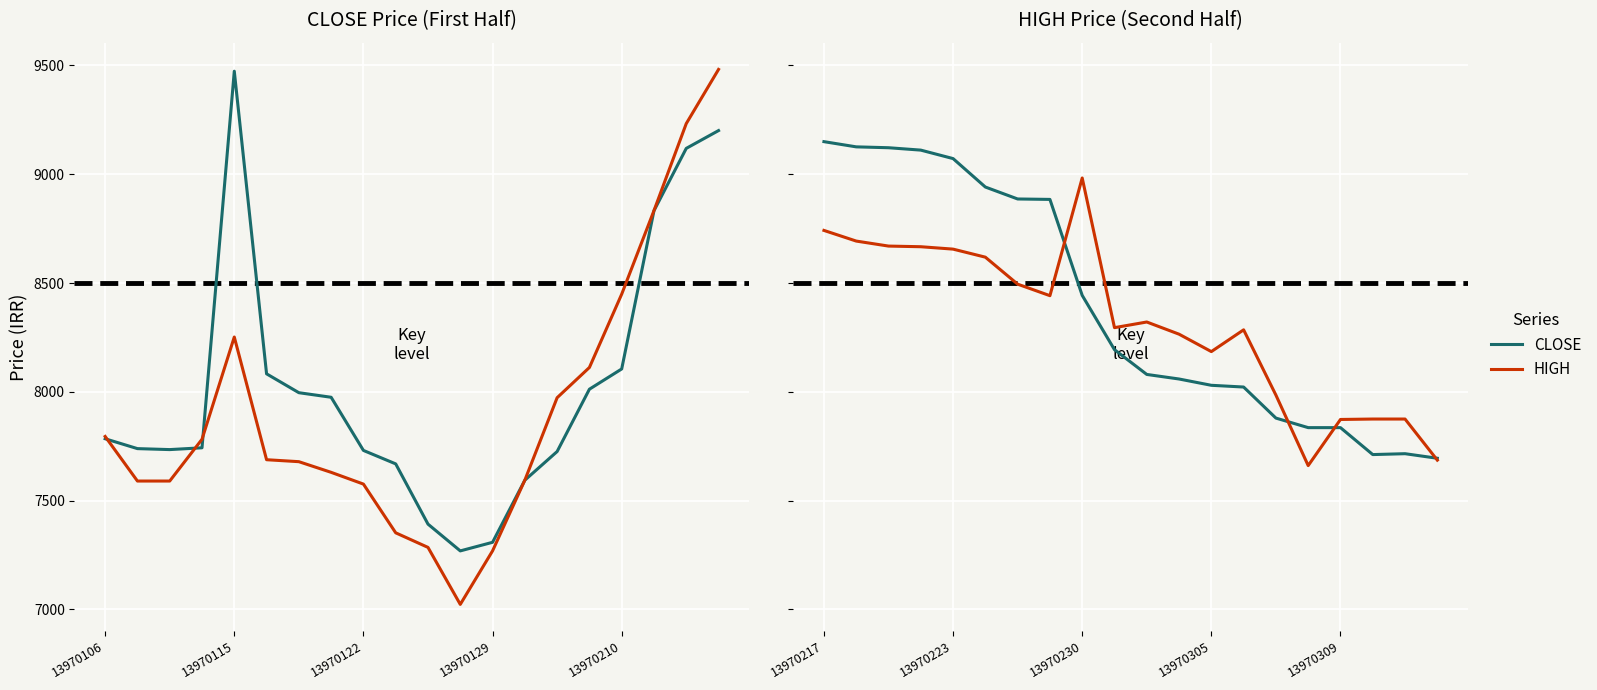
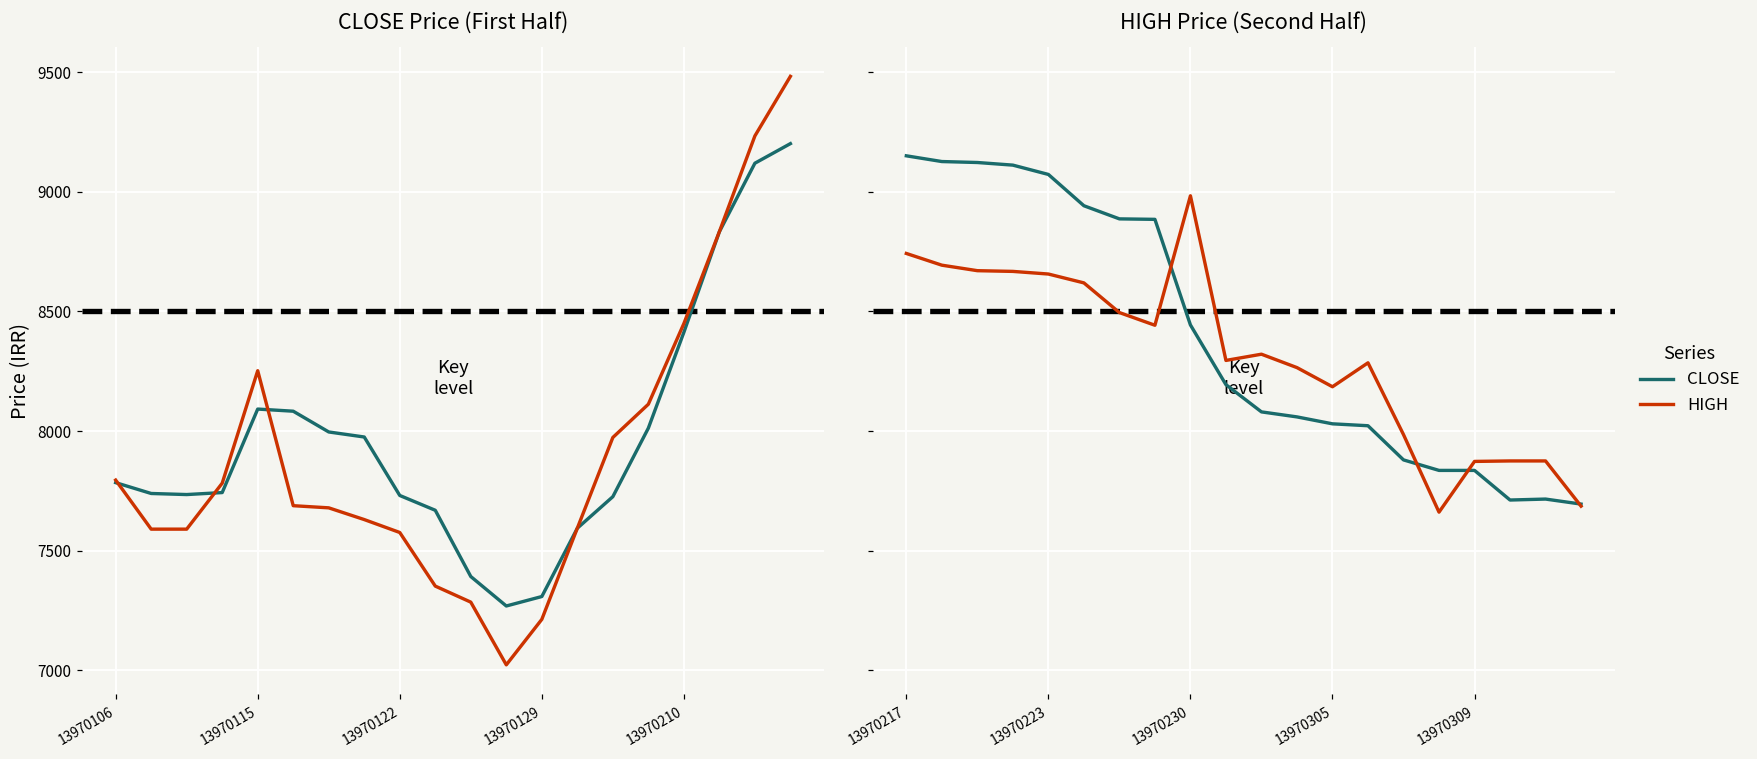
  {
    "CLOSE Price (First Half)": {
      "CLOSE": {
-       "13970115": 9470,
+       "13970115": 8090,
        "13970122": 7730,
        "13970129": 7310,
-       "13970210": 8110
+       "13970210": 8410
      },
      "HIGH": {
        "13970115": 8250,
        "13970122": 7580,
-       "13970129": 7270,
+       "13970129": 7210,
        "13970210": 8450
      }
    }
  }
